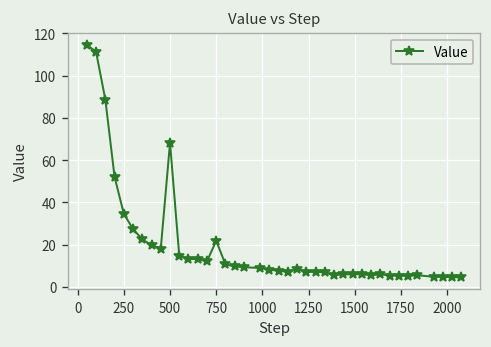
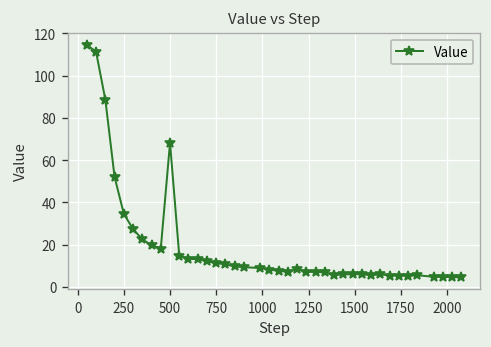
  {
    "250": 35,
    "500": 68,
-   "750": 22
+   "750": 11
  }
